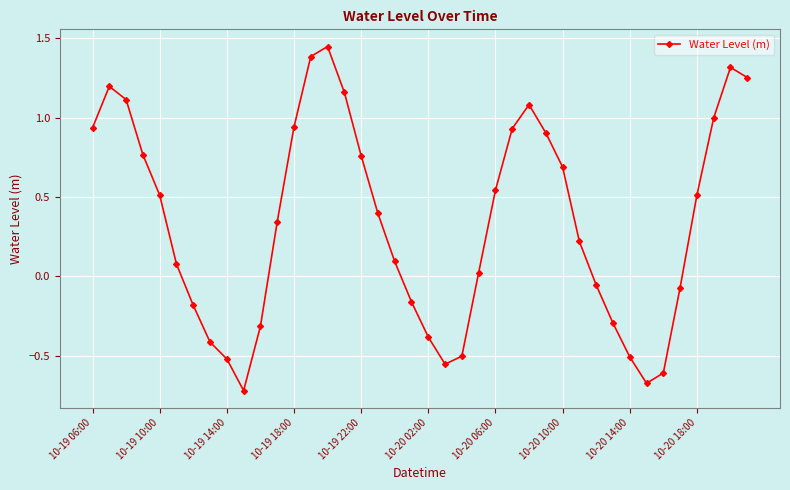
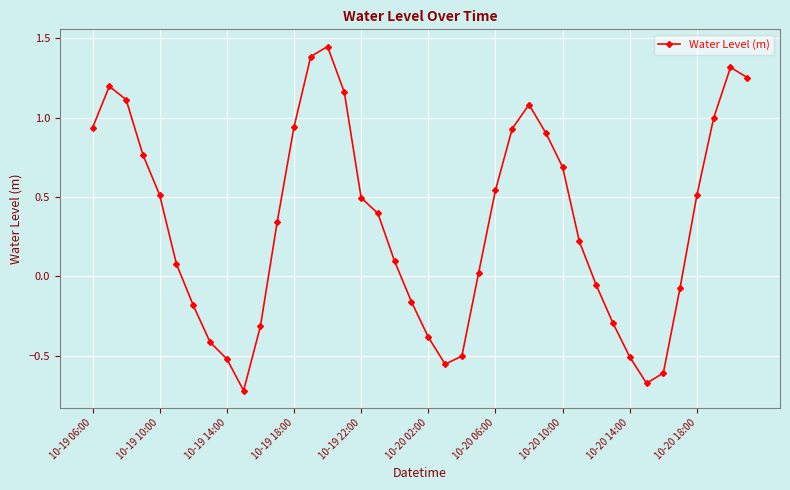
  {
    "10-19 06:00": 0.94,
    "10-19 10:00": 0.51,
    "10-19 14:00": -0.52,
    "10-19 18:00": 0.94,
-   "10-19 22:00": 0.76,
+   "10-19 22:00": 0.50,
    "10-20 02:00": -0.38,
    "10-20 06:00": 0.54,
    "10-20 10:00": 0.69,
    "10-20 14:00": -0.51,
    "10-20 18:00": 0.51
  }
